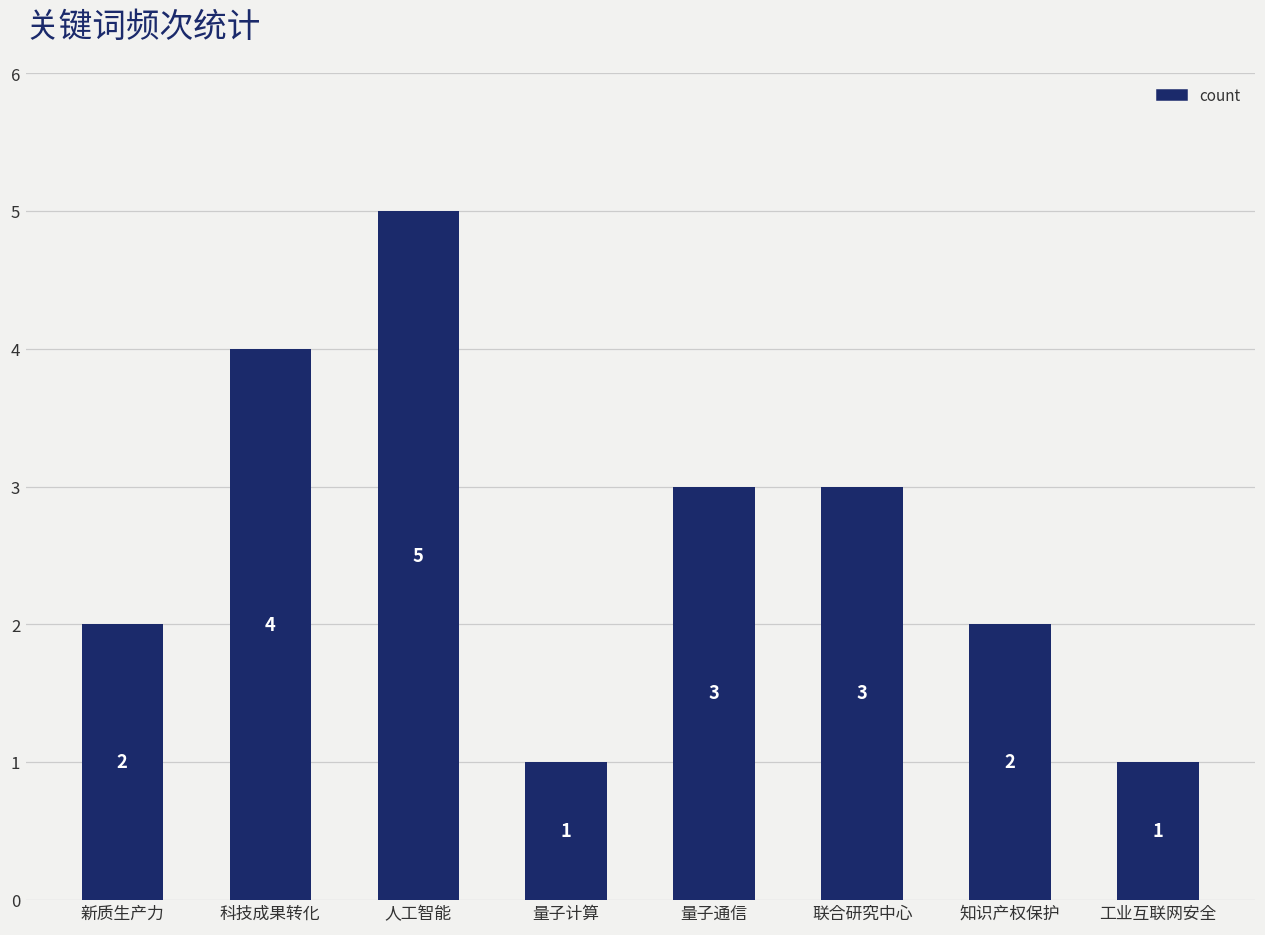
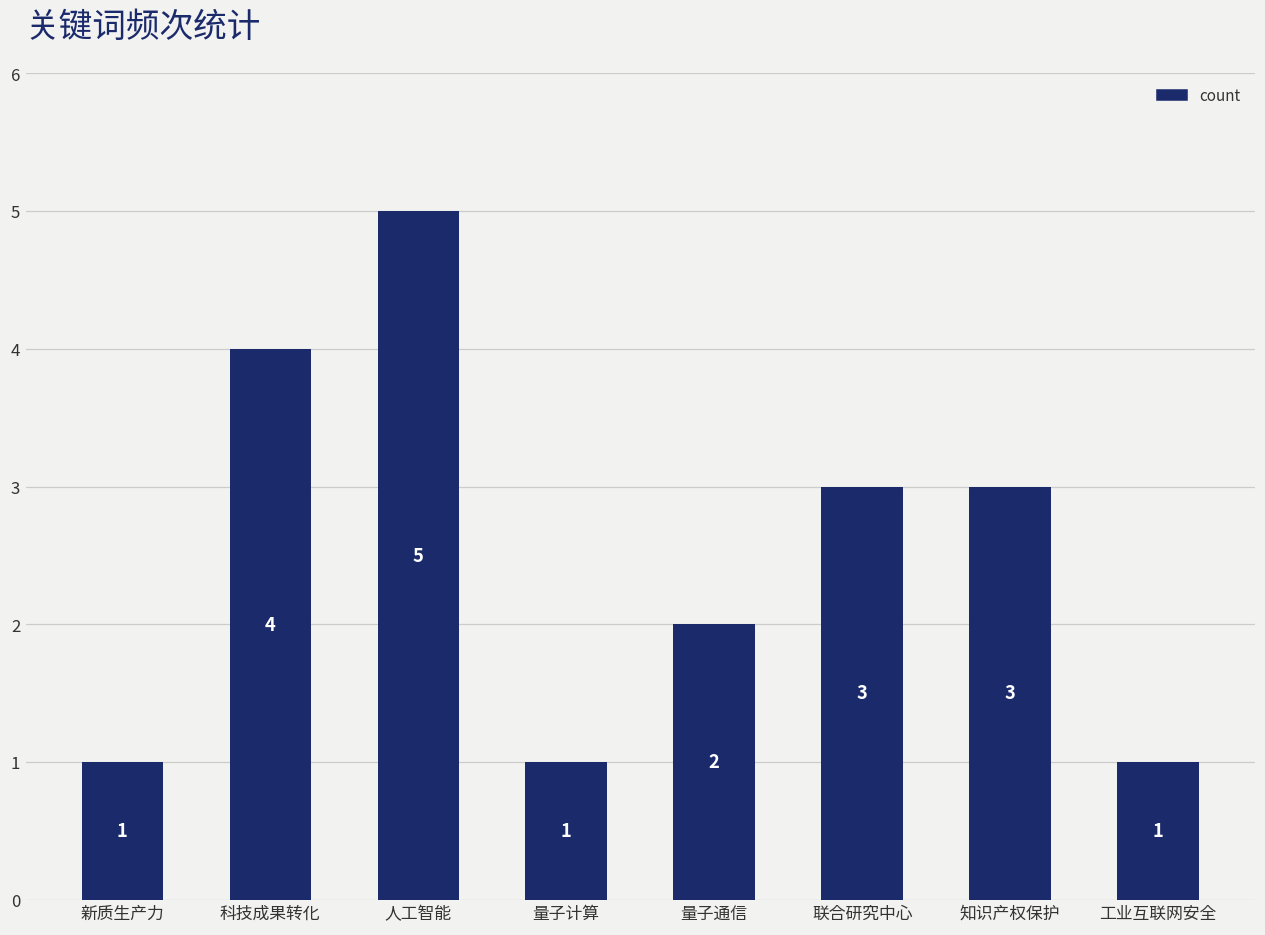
  {
-   "新质生产力": 2,
+   "新质生产力": 1,
    "科技成果转化": 4,
    "人工智能": 5,
    "量子计算": 1,
-   "量子通信": 3,
+   "量子通信": 2,
    "联合研究中心": 3,
-   "知识产权保护": 2,
+   "知识产权保护": 3,
    "工业互联网安全": 1
  }
